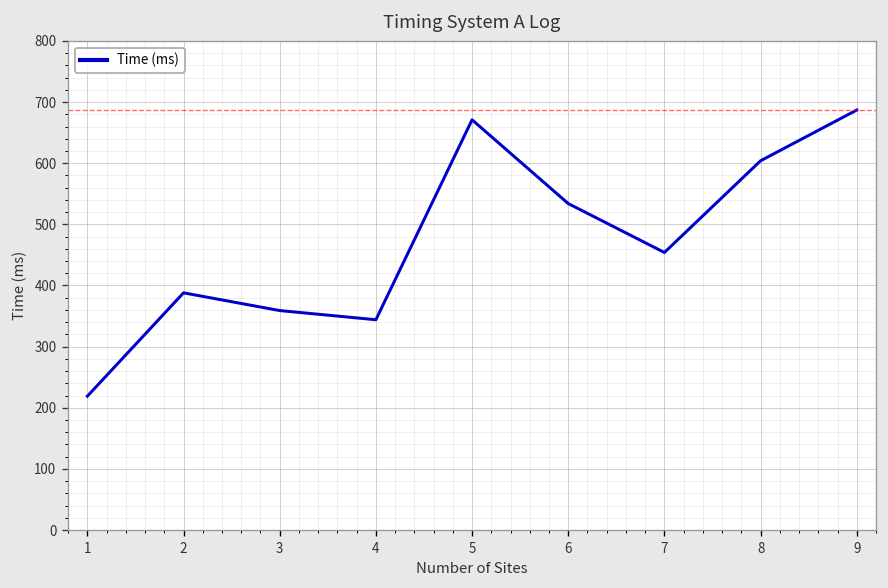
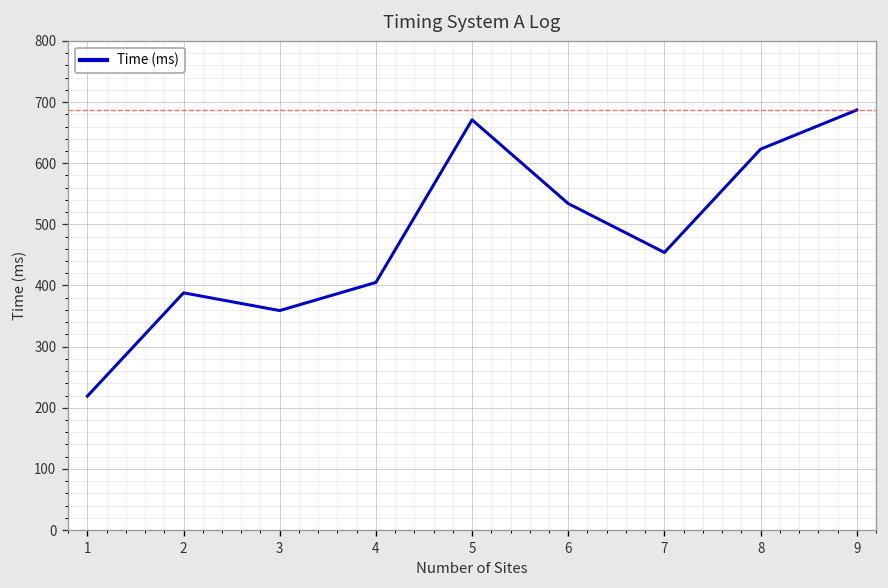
  {
    "1": 220,
    "2": 390,
    "3": 360,
-   "4": 340,
+   "4": 410,
    "5": 670,
    "6": 530,
    "7": 450,
-   "8": 600,
+   "8": 620,
    "9": 690
  }
